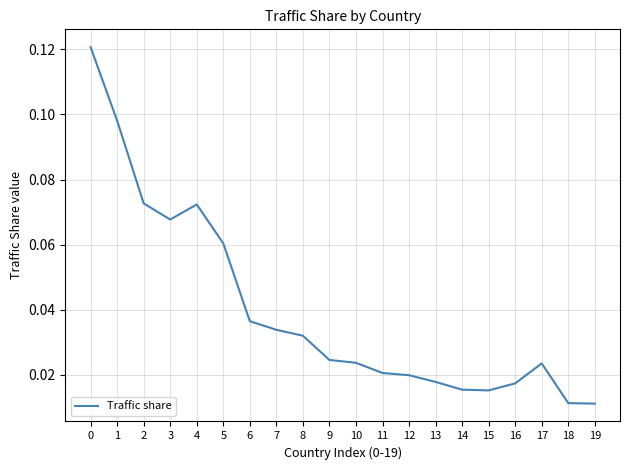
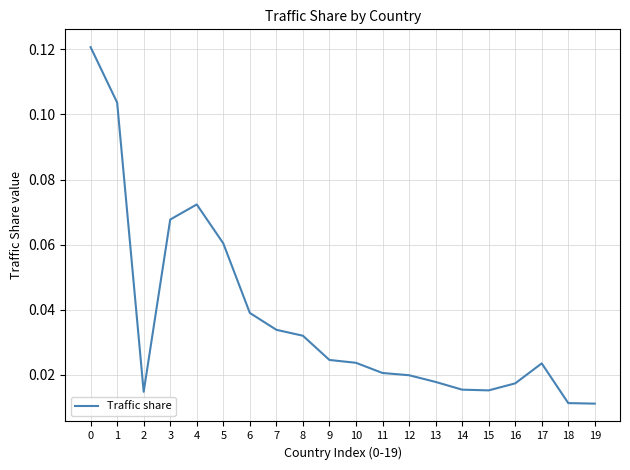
  {
    "0": 0.121,
-   "1": 0.098,
-   "2": 0.073,
+   "1": 0.104,
+   "2": 0.015,
    "3": 0.068,
    "4": 0.072,
    "5": 0.060,
-   "6": 0.036,
+   "6": 0.039,
    "7": 0.034,
    "8": 0.032,
    "9": 0.025,
    "10": 0.024,
    "11": 0.021,
    "12": 0.020,
    "13": 0.018,
    "14": 0.015,
    "15": 0.015,
    "16": 0.017,
    "17": 0.024,
    "18": 0.011,
    "19": 0.011
  }
